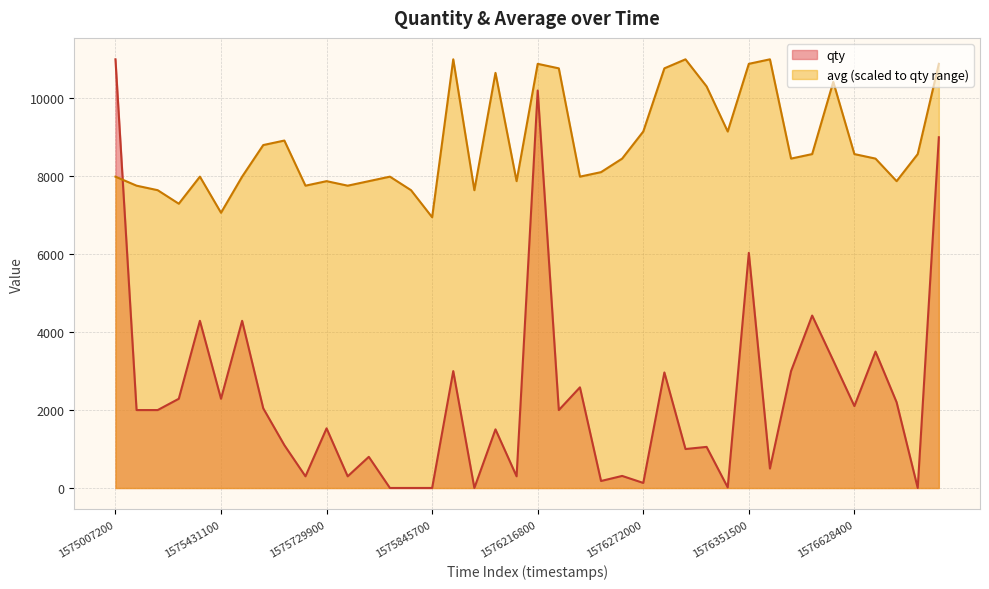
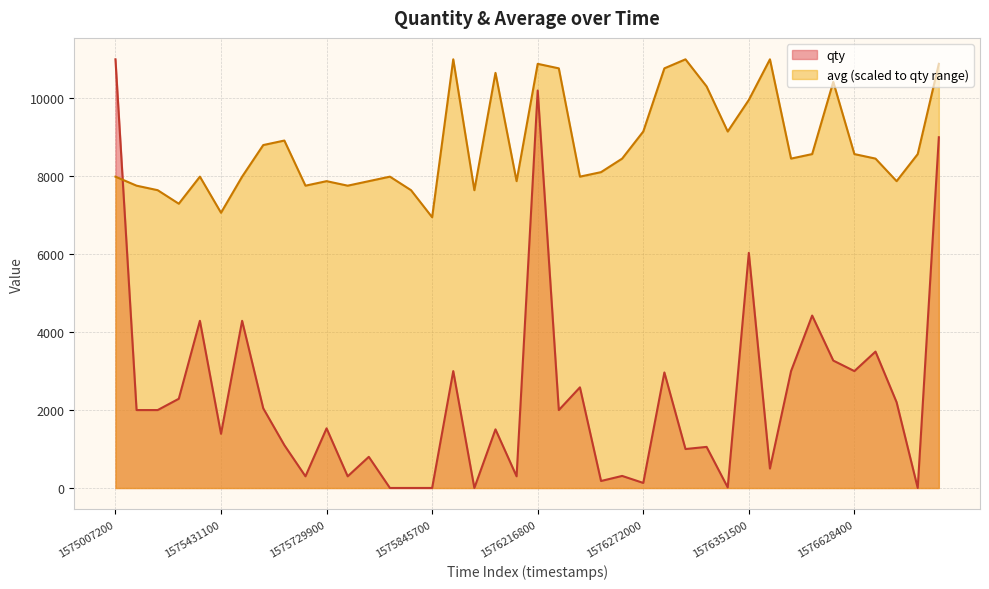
  {
    "qty": {
      "1575007200": 11000,
-     "1575431100": 2300,
+     "1575431100": 1400,
      "1575729900": 1500,
      "1575845700": 0,
      "1576216800": 10200,
      "1576272000": 100,
      "1576351500": 6000,
-     "1576628400": 2100
+     "1576628400": 3000
    },
    "avg (scaled to qty range)": {
      "1575007200": 8000,
      "1575431100": 7100,
      "1575729900": 7900,
      "1575845700": 6900,
      "1576216800": 10900,
      "1576272000": 9100,
-     "1576351500": 10900,
+     "1576351500": 10000,
      "1576628400": 8600
    }
  }
